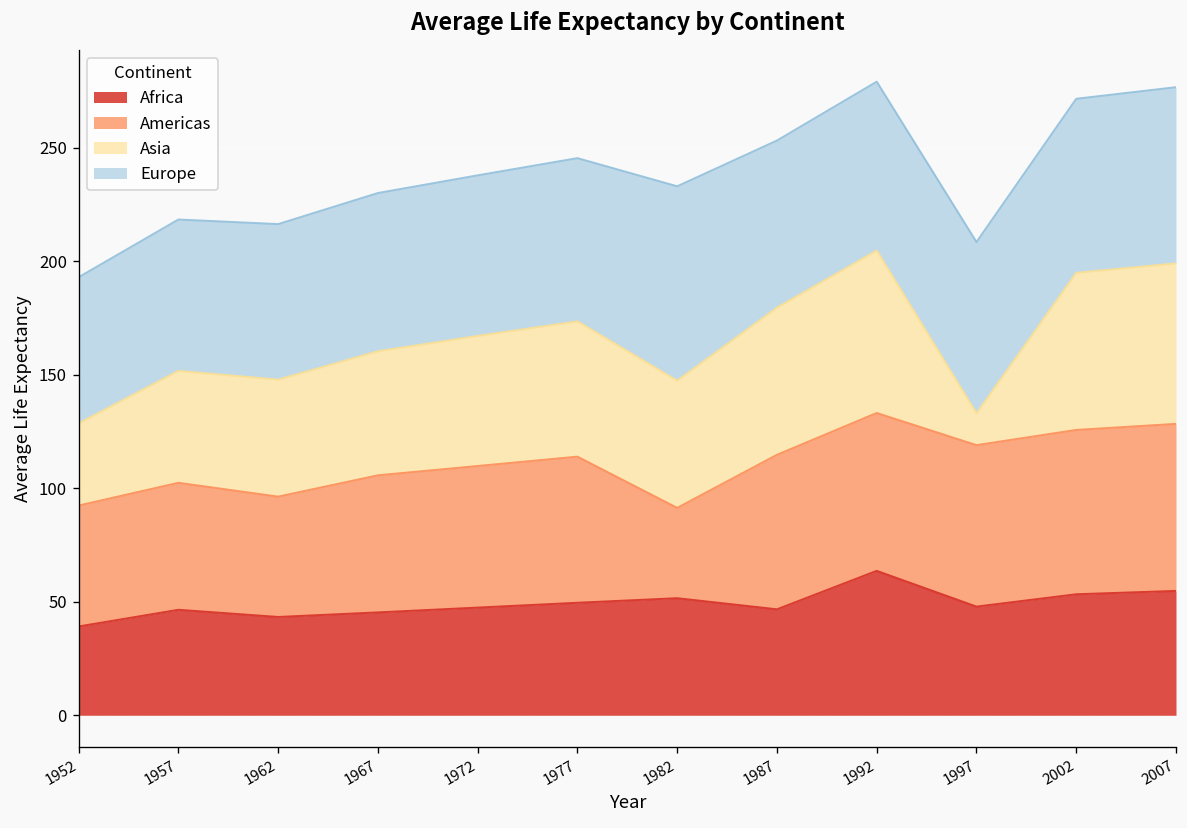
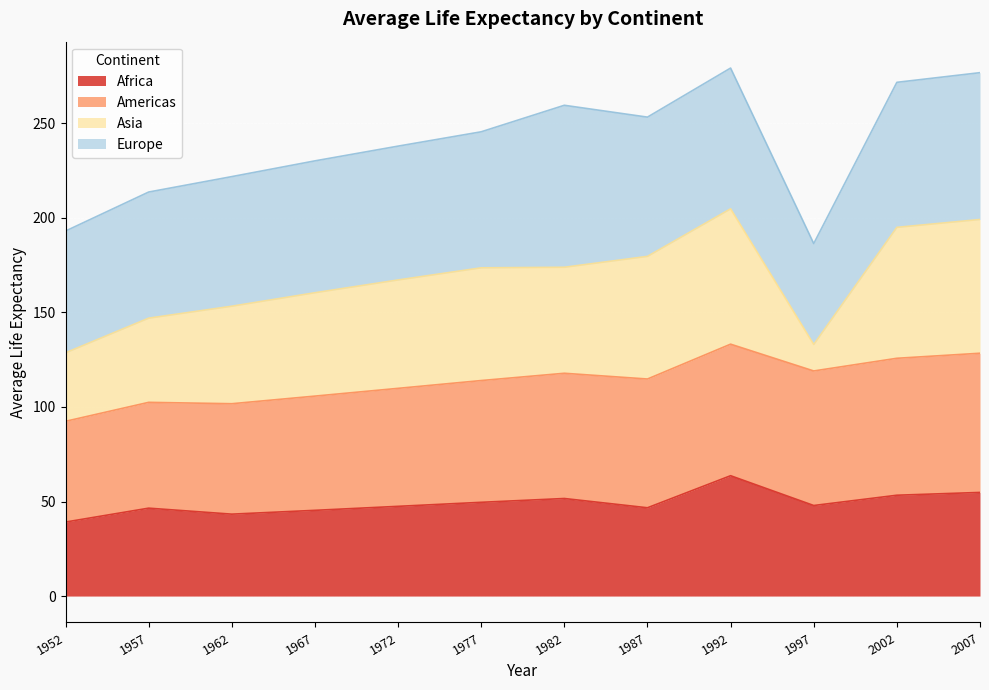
  {
    "Africa": {
      "1952": 39,
      "1957": 46,
      "1962": 43,
      "1967": 45,
      "1972": 47,
      "1977": 50,
      "1982": 52,
      "1987": 47,
      "1992": 64,
      "1997": 48,
      "2002": 53,
      "2007": 55
    },
    "Americas": {
      "1952": 53,
      "1957": 56,
-     "1962": 53,
+     "1962": 58,
      "1967": 60,
      "1972": 62,
      "1977": 64,
-     "1982": 40,
+     "1982": 66,
      "1987": 68,
      "1992": 70,
      "1997": 71,
      "2002": 72,
      "2007": 74
    },
    "Asia": {
      "1952": 36,
-     "1957": 49,
+     "1957": 45,
      "1962": 52,
      "1967": 55,
      "1972": 57,
      "1977": 60,
      "1982": 56,
      "1987": 65,
      "1992": 72,
      "1997": 14,
      "2002": 69,
      "2007": 71
    },
    "Europe": {
      "1952": 64,
      "1957": 67,
      "1962": 69,
      "1967": 70,
      "1972": 71,
      "1977": 72,
      "1982": 86,
      "1987": 74,
      "1992": 74,
-     "1997": 76,
+     "1997": 53,
      "2002": 77,
      "2007": 78
    }
  }
